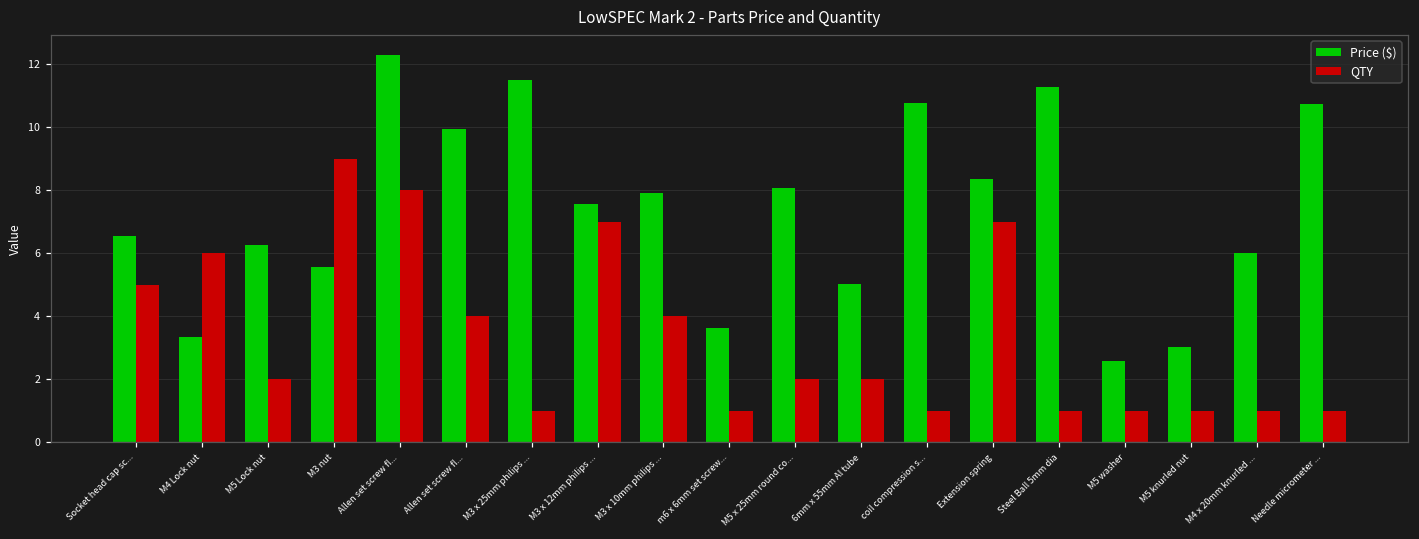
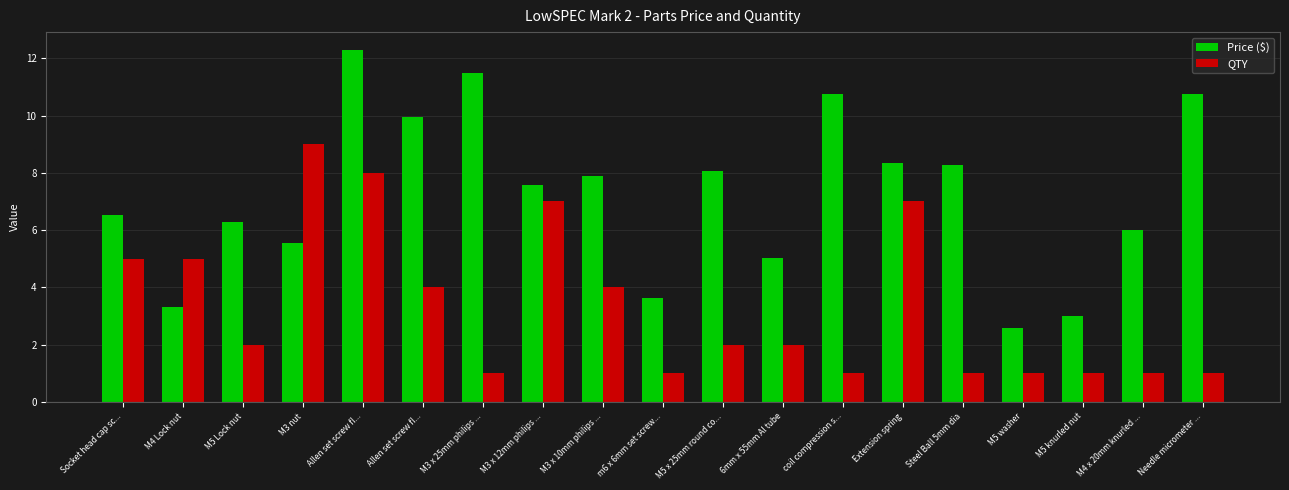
  {
    "Price ($)": {
      "Socket head cap sc...": 6.5,
      "M4 Lock nut": 3.3,
      "M5 Lock nut": 6.3,
      "M3 nut": 5.6,
      "M3 x 25mm philips ...": 11.5,
      "M3 x 12mm philips ...": 7.6,
      "M3 x 10mm philips ...": 7.9,
      "m6 x 6mm set screw...": 3.6,
      "M5 x 25mm round co...": 8.1,
      "6mm x 55mm Al tube": 5.0,
      "coil compression s...": 10.8,
      "Extension spring": 8.4,
-     "Steel Ball 5mm dia": 11.3,
+     "Steel Ball 5mm dia": 8.3,
      "M5 washer": 2.6,
      "M5 knurled nut": 3.0,
      "M4 x 20mm knurled ...": 6.0,
      "Needle micrometer ...": 10.8
    },
    "QTY": {
      "Socket head cap sc...": 5,
-     "M4 Lock nut": 6,
+     "M4 Lock nut": 5,
      "M5 Lock nut": 2,
      "M3 nut": 9,
      "M3 x 25mm philips ...": 1,
      "M3 x 12mm philips ...": 7,
      "M3 x 10mm philips ...": 4,
      "m6 x 6mm set screw...": 1,
      "M5 x 25mm round co...": 2,
      "6mm x 55mm Al tube": 2,
      "coil compression s...": 1,
      "Extension spring": 7,
      "Steel Ball 5mm dia": 1,
      "M5 washer": 1,
      "M5 knurled nut": 1,
      "M4 x 20mm knurled ...": 1,
      "Needle micrometer ...": 1
    }
  }
